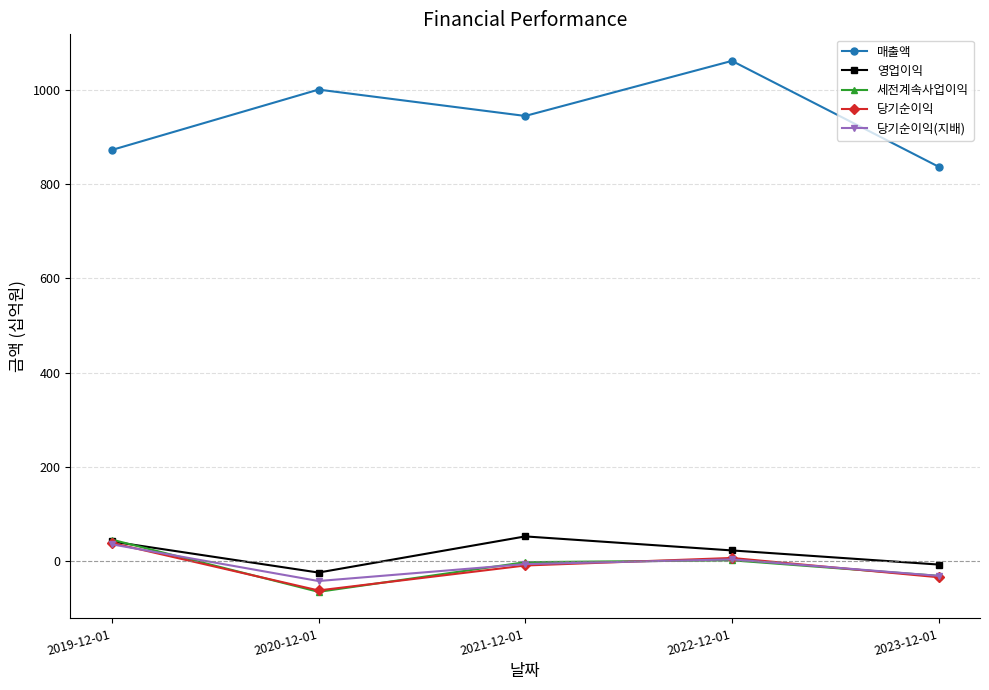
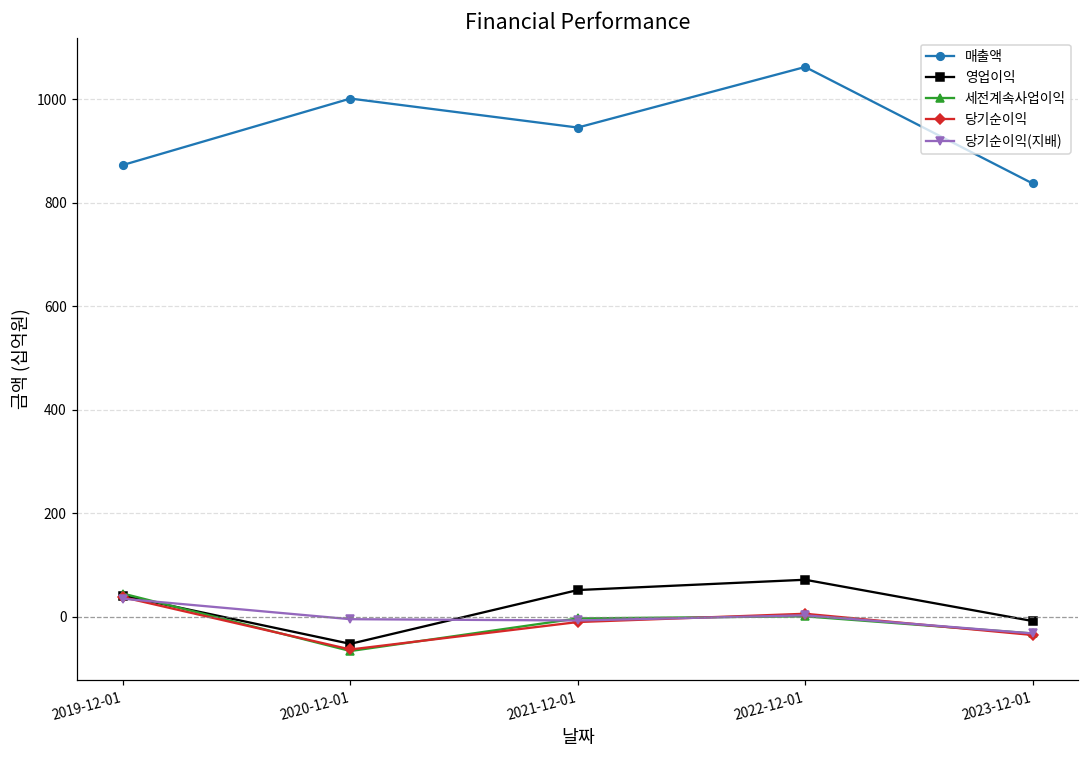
  {
    "매출액": {
      "2019-12-01": 870,
      "2020-12-01": 1000,
      "2021-12-01": 950,
      "2022-12-01": 1060,
      "2023-12-01": 840
    },
    "영업이익": {
-     "2020-12-01": -30,
+     "2020-12-01": -50,
      "2021-12-01": 50,
-     "2022-12-01": 20,
+     "2022-12-01": 70,
      "2023-12-01": -10
    },
    "당기순이익(지배)": {
-     "2020-12-01": -40
+     "2020-12-01": 0
    }
  }
